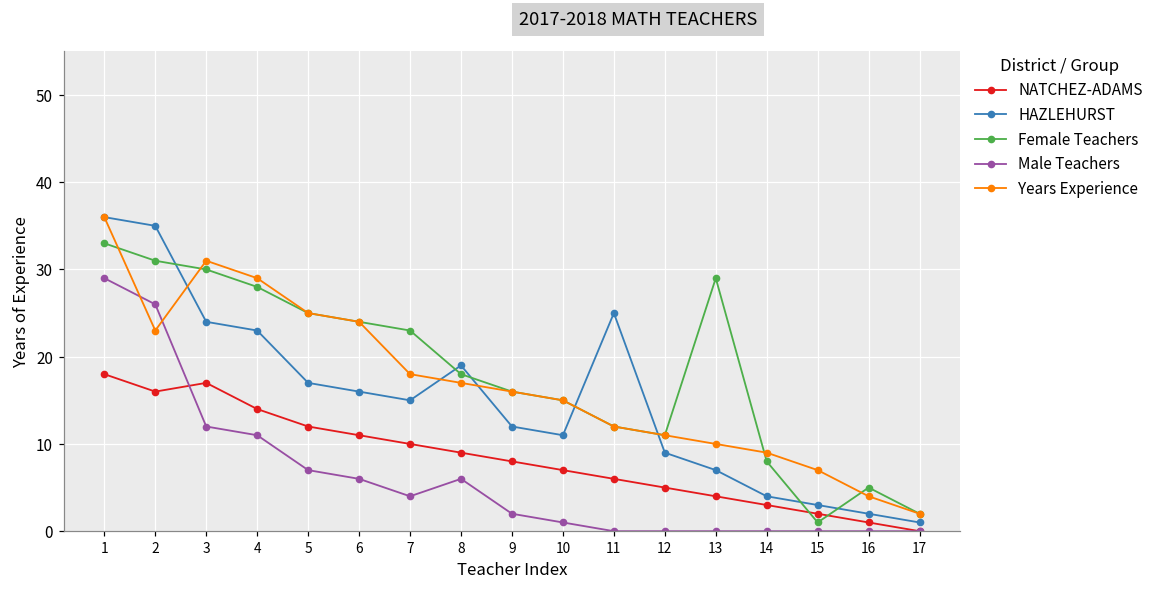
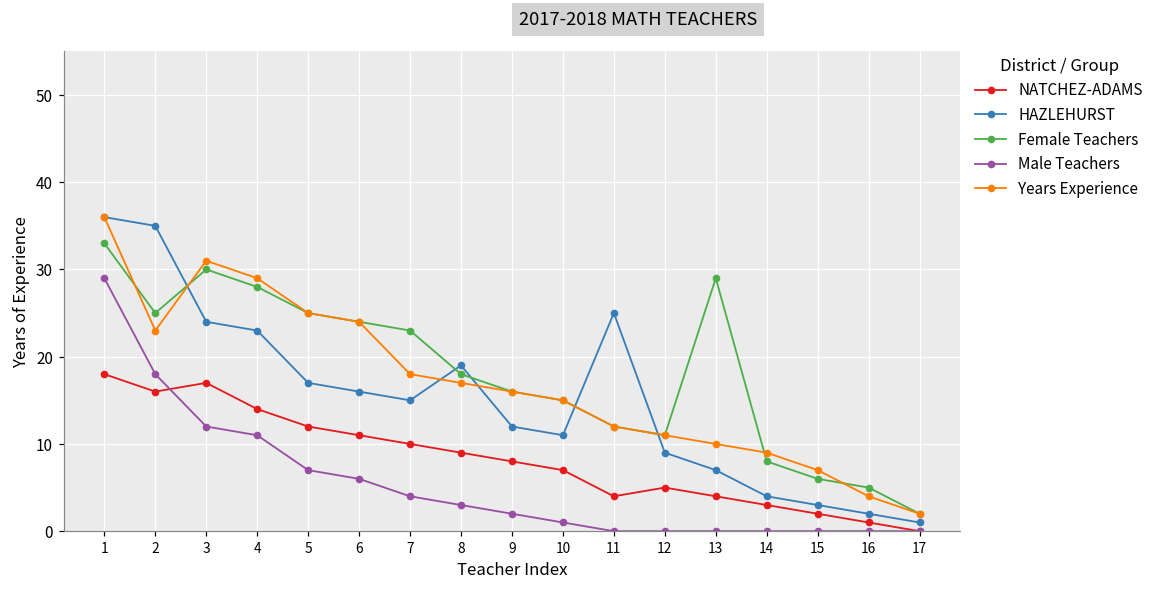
  {
    "NATCHEZ-ADAMS": {
      "1": 18,
      "2": 16,
      "3": 17,
      "4": 14,
      "5": 12,
      "6": 11,
      "7": 10,
      "8": 9,
      "9": 8,
      "10": 7,
-     "11": 6,
+     "11": 4,
      "12": 5,
      "13": 4,
      "14": 3,
      "15": 2,
      "16": 1
    },
    "HAZLEHURST": {
      "2": 35,
      "3": 24,
      "4": 23,
      "5": 17,
      "6": 16,
      "7": 15,
      "8": 19,
      "9": 12,
      "10": 11,
      "11": 25,
      "12": 9,
      "13": 7,
      "14": 4,
      "15": 3,
      "16": 2,
      "17": 1
    },
    "Female Teachers": {
      "1": 33,
-     "2": 31,
+     "2": 25,
      "3": 30,
      "4": 28,
      "7": 23,
      "8": 18,
      "13": 29,
      "14": 8,
-     "15": 1,
+     "15": 6,
      "16": 5
    },
    "Male Teachers": {
      "1": 29,
-     "2": 26,
+     "2": 18,
      "3": 12,
      "4": 11,
      "5": 7,
      "6": 6,
      "7": 4,
-     "8": 6,
+     "8": 3,
      "9": 2,
      "10": 1,
      "11": 0,
      "12": 0,
      "13": 0,
      "14": 0,
      "15": 0,
      "16": 0
    },
    "Years Experience": {
      "2": 23,
      "3": 31,
      "4": 29,
      "7": 18,
      "8": 17,
      "13": 10,
      "14": 9,
      "15": 7,
      "16": 4
    }
  }
